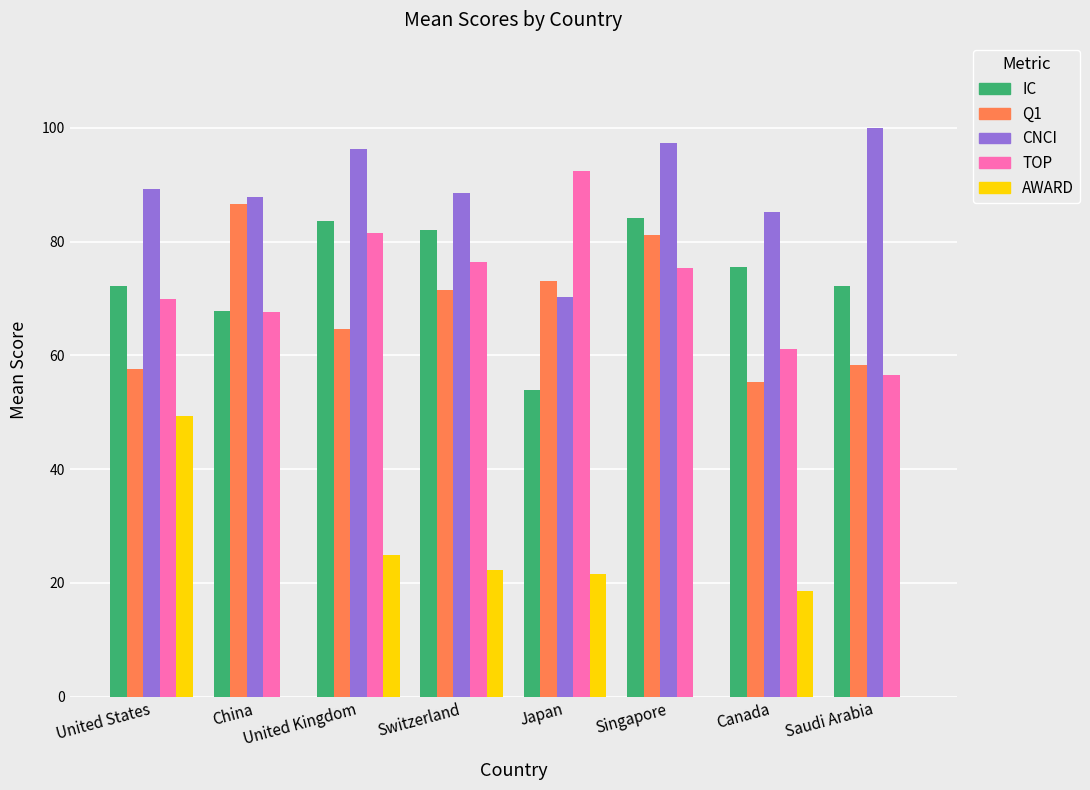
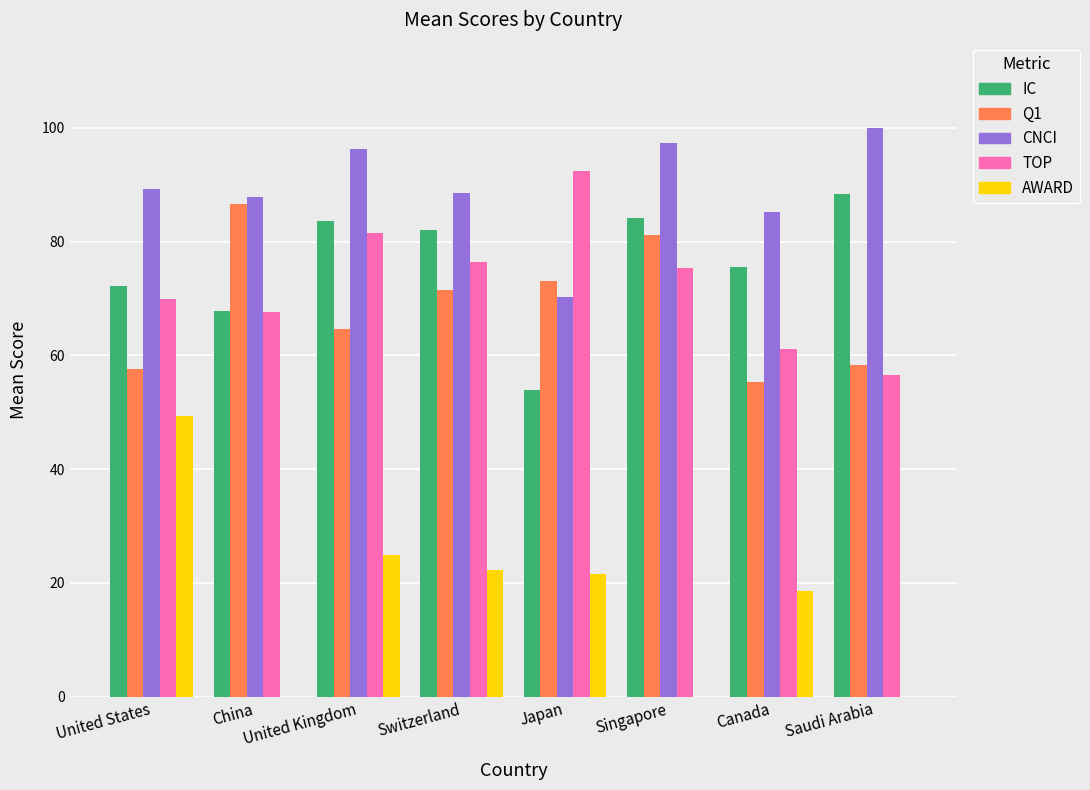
  {
    "IC": {
      "United States": 72,
      "China": 68,
      "United Kingdom": 84,
      "Switzerland": 82,
      "Japan": 54,
      "Singapore": 84,
      "Canada": 76,
-     "Saudi Arabia": 72
+     "Saudi Arabia": 88
    },
    "Q1": {
      "United States": 58,
      "China": 87,
      "United Kingdom": 65,
      "Switzerland": 72,
      "Japan": 73,
      "Singapore": 81,
      "Canada": 55,
      "Saudi Arabia": 58
    },
    "CNCI": {
      "United States": 89,
      "China": 88,
      "United Kingdom": 96,
      "Switzerland": 89,
      "Japan": 70,
      "Singapore": 97,
      "Canada": 85,
      "Saudi Arabia": 100
    },
    "TOP": {
      "United States": 70,
      "China": 68,
      "United Kingdom": 82,
      "Switzerland": 77,
      "Japan": 92,
      "Singapore": 75,
      "Canada": 61,
      "Saudi Arabia": 57
    },
    "AWARD": {
      "United States": 49,
      "China": 0,
      "United Kingdom": 25,
      "Switzerland": 22,
      "Japan": 22,
      "Singapore": 0,
      "Canada": 19,
      "Saudi Arabia": 0
    }
  }
